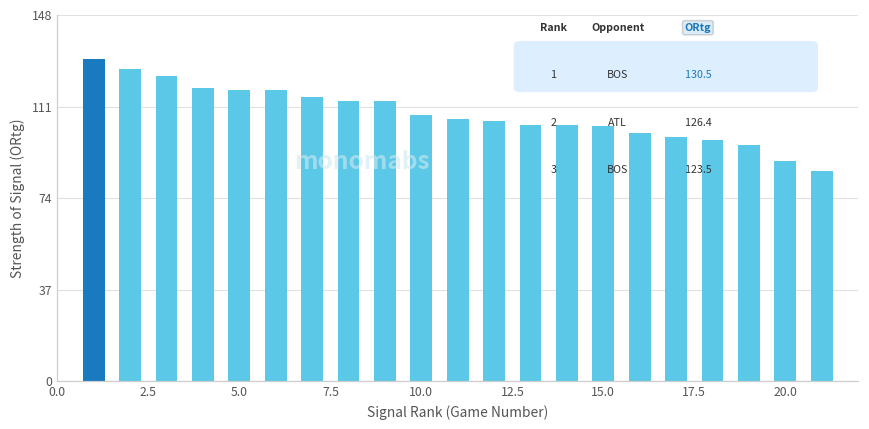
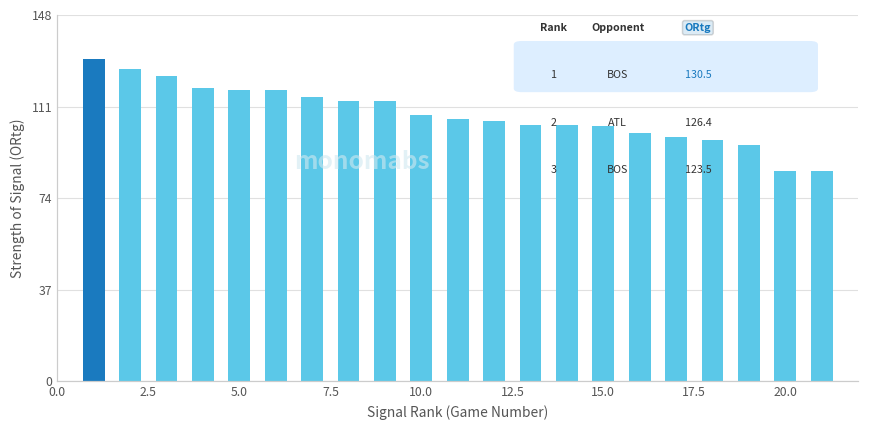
  {
    "5.0": 118,
    "10.0": 108,
    "15.0": 103,
-   "20.0": 89
+   "20.0": 85
  }
